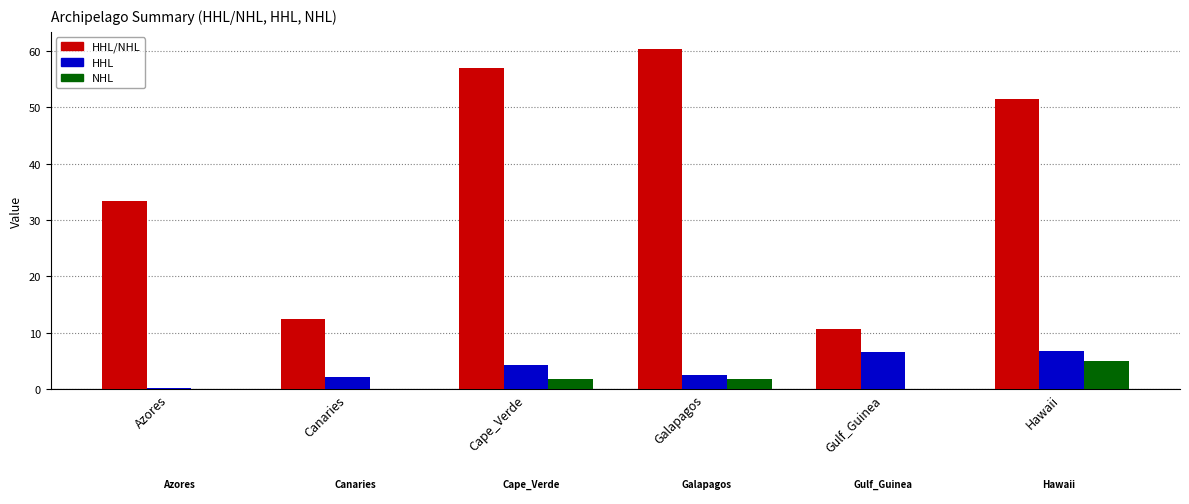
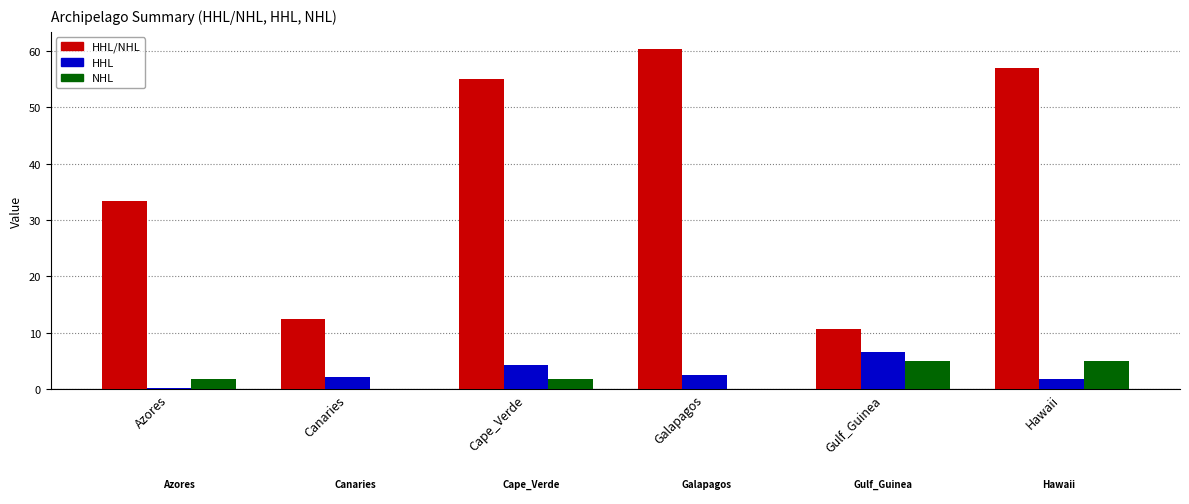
  {
    "HHL/NHL": {
      "Azores": 33,
      "Canaries": 12,
-     "Cape_Verde": 57,
+     "Cape_Verde": 55,
      "Galapagos": 60,
      "Gulf_Guinea": 11,
-     "Hawaii": 51
+     "Hawaii": 57
    },
    "HHL": {
      "Canaries": 2,
      "Cape_Verde": 4,
      "Galapagos": 2,
      "Gulf_Guinea": 7,
-     "Hawaii": 7
+     "Hawaii": 2
    },
    "NHL": {
-     "Azores": 0,
+     "Azores": 2,
      "Cape_Verde": 2,
-     "Galapagos": 2,
-     "Gulf_Guinea": 0,
+     "Galapagos": 0,
+     "Gulf_Guinea": 5,
      "Hawaii": 5
    }
  }
